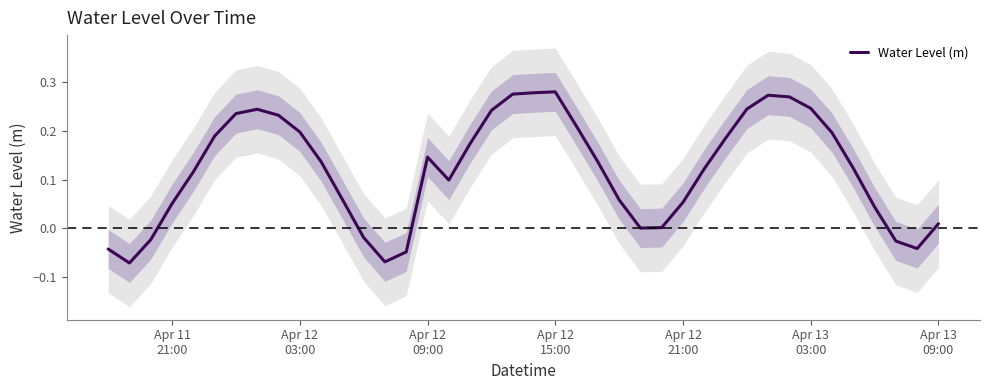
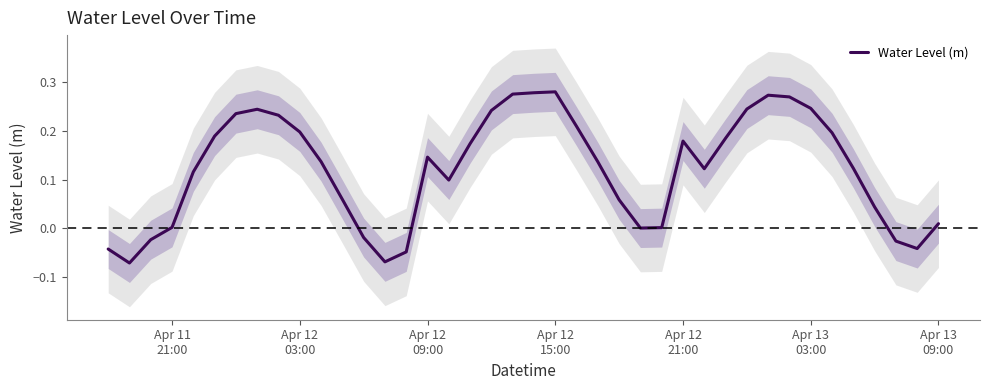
  {
    "Water Level (m)": {
-     "Apr 11 21:00": 0.05,
+     "Apr 11 21:00": 0.00,
      "Apr 12 03:00": 0.20,
      "Apr 12 09:00": 0.15,
      "Apr 12 15:00": 0.28,
-     "Apr 12 21:00": 0.05,
+     "Apr 12 21:00": 0.18,
      "Apr 13 03:00": 0.25,
      "Apr 13 09:00": 0.01
    }
  }
